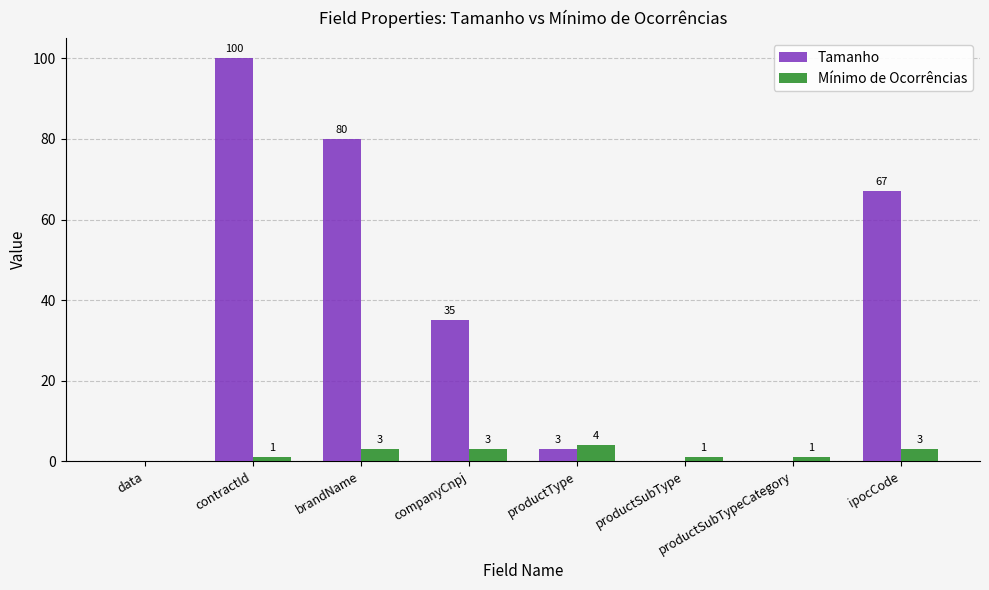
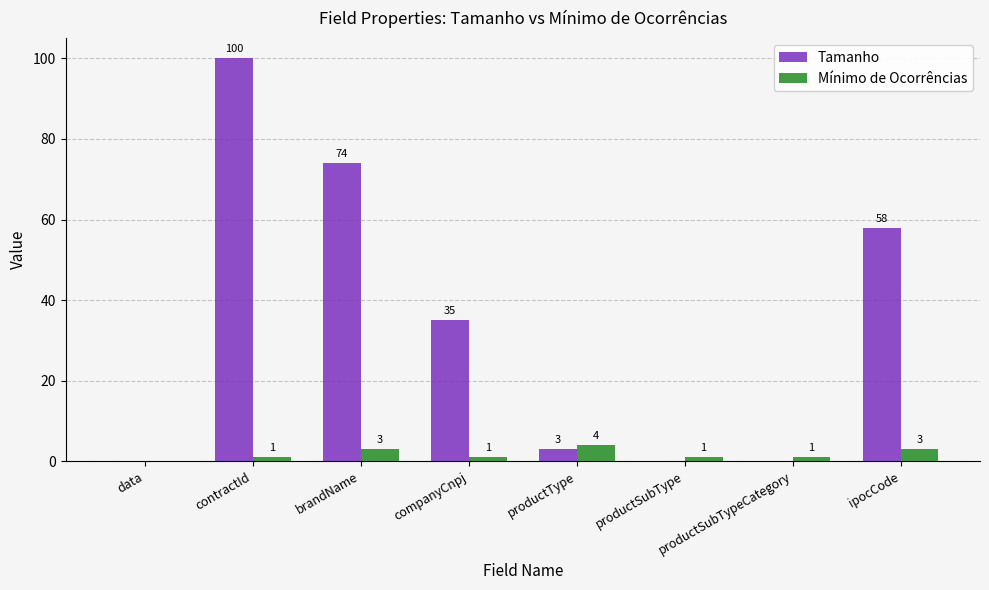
  {
    "Tamanho": {
      "contractId": 100,
-     "brandName": 80,
+     "brandName": 74,
      "companyCnpj": 35,
      "productType": 3,
-     "ipocCode": 67
+     "ipocCode": 58
    },
    "Mínimo de Ocorrências": {
      "contractId": 1,
      "brandName": 3,
-     "companyCnpj": 3,
+     "companyCnpj": 1,
      "productType": 4,
      "productSubType": 1,
      "productSubTypeCategory": 1,
      "ipocCode": 3
    }
  }
